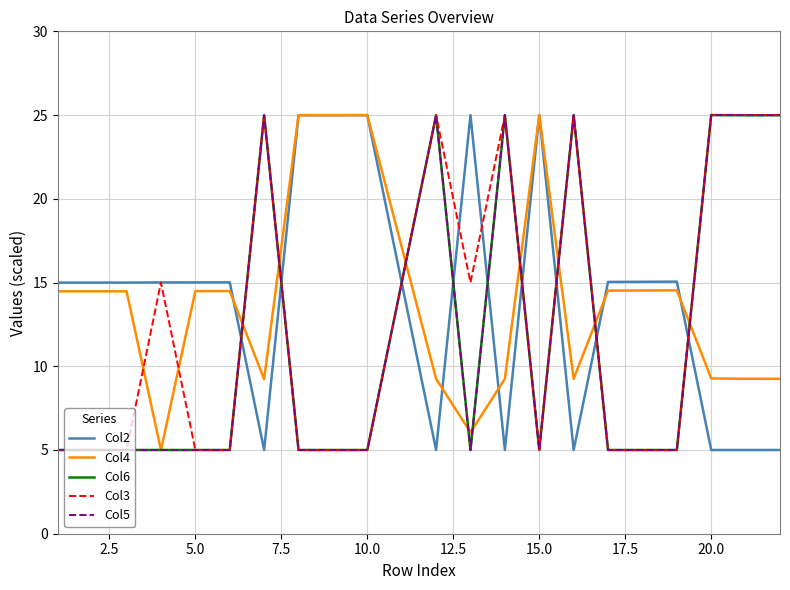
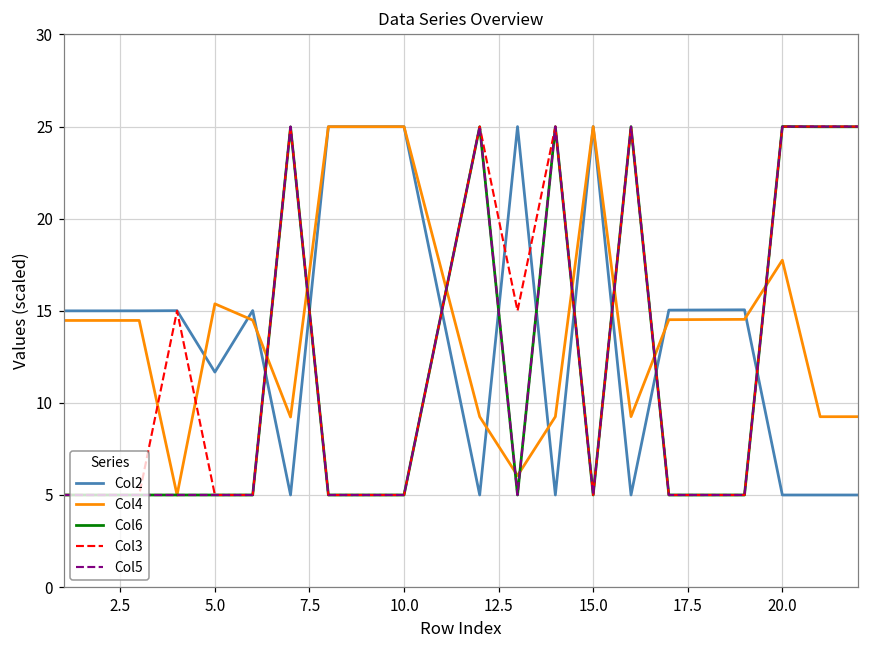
  {
    "Col2": {
-     "5.0": 15.0,
+     "5.0": 11.7,
      "20.0": 5.0
    },
    "Col4": {
-     "5.0": 14.5,
-     "20.0": 9.3
+     "5.0": 15.4,
+     "20.0": 17.7
    }
  }
